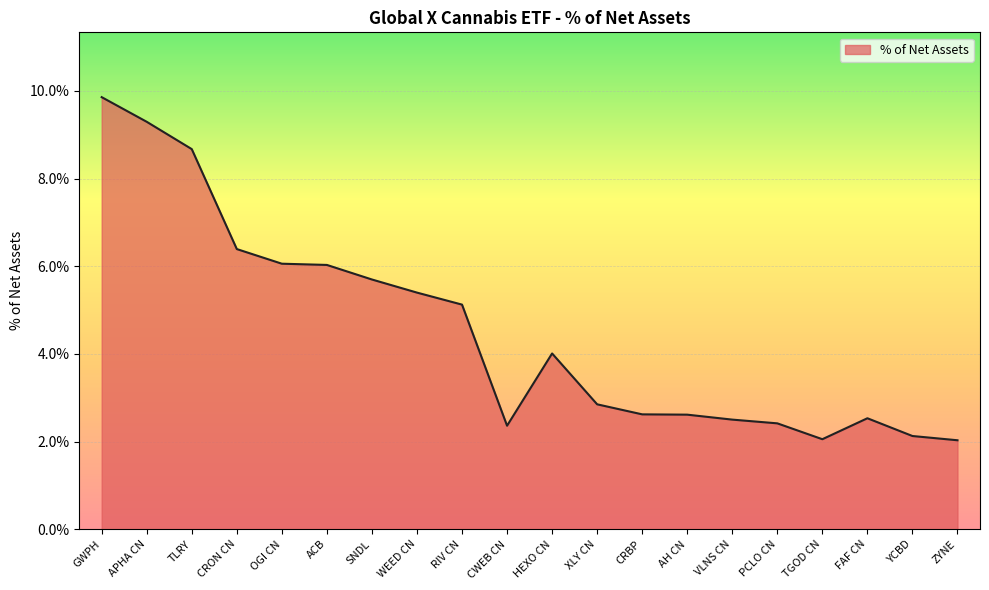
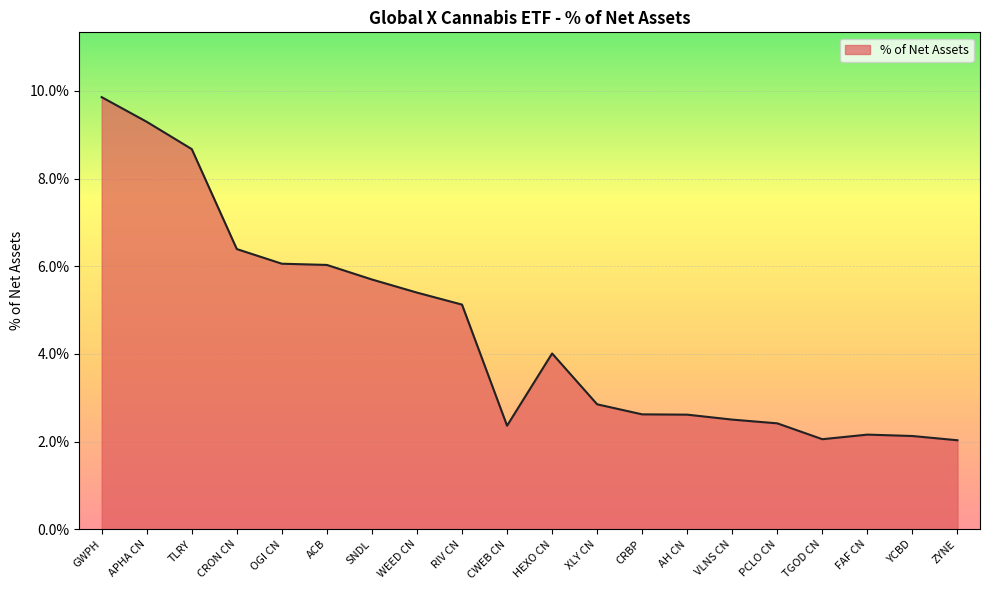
  {
    "GWPH": "9.9%",
    "APHA CN": "9.3%",
    "TLRY": "8.7%",
    "CRON CN": "6.4%",
    "OGI CN": "6.1%",
    "ACB": "6.0%",
    "SNDL": "5.7%",
    "WEED CN": "5.4%",
    "RIV CN": "5.1%",
    "CWEB CN": "2.4%",
    "HEXO CN": "4.0%",
    "XLY CN": "2.9%",
    "CRBP": "2.6%",
    "AH CN": "2.6%",
    "VLNS CN": "2.5%",
    "PCLO CN": "2.4%",
    "TGOD CN": "2.1%",
-   "FAF CN": "2.5%",
+   "FAF CN": "2.2%",
    "YCBD": "2.1%",
    "ZYNE": "2.0%"
  }
